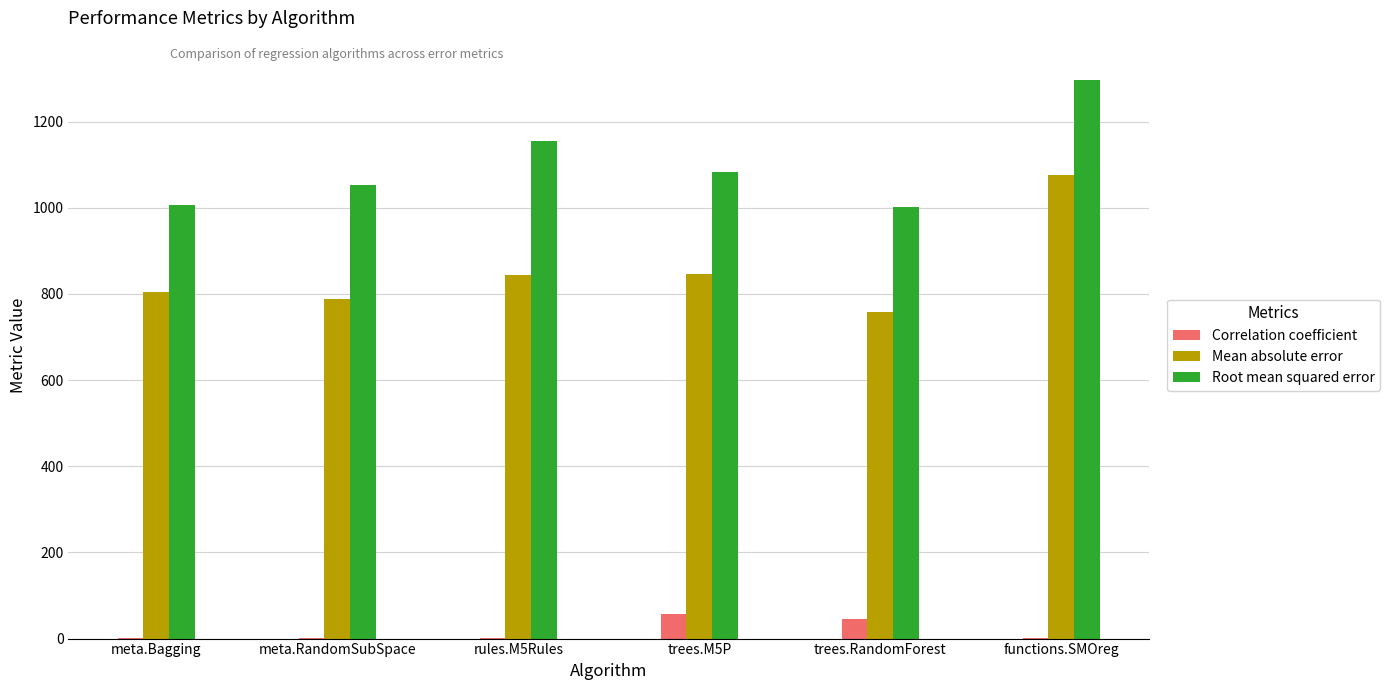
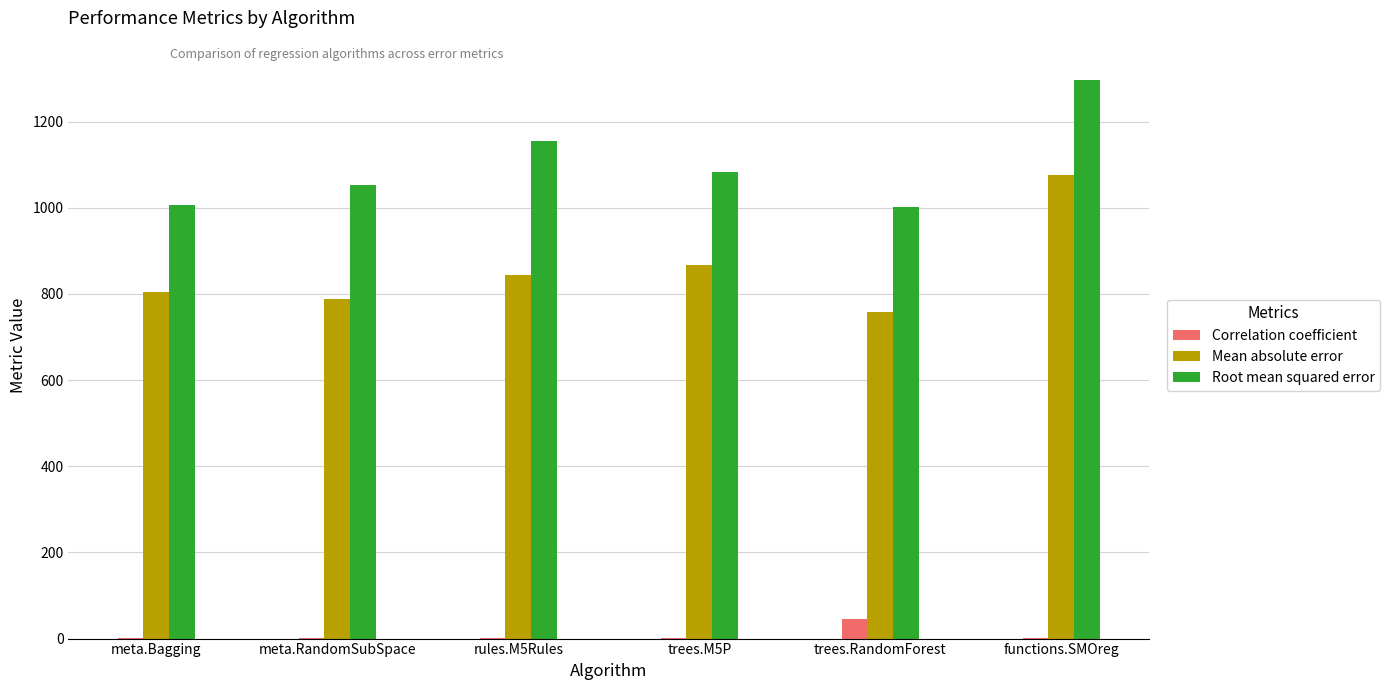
  {
    "Correlation coefficient": {
-     "trees.M5P": 60,
+     "trees.M5P": 0,
      "trees.RandomForest": 40
    },
    "Mean absolute error": {
      "meta.Bagging": 800,
      "meta.RandomSubSpace": 790,
      "rules.M5Rules": 840,
-     "trees.M5P": 850,
+     "trees.M5P": 870,
      "trees.RandomForest": 760,
      "functions.SMOreg": 1080
    },
    "Root mean squared error": {
      "meta.Bagging": 1010,
      "meta.RandomSubSpace": 1050,
      "rules.M5Rules": 1150,
      "trees.M5P": 1080,
      "trees.RandomForest": 1000,
      "functions.SMOreg": 1300
    }
  }
